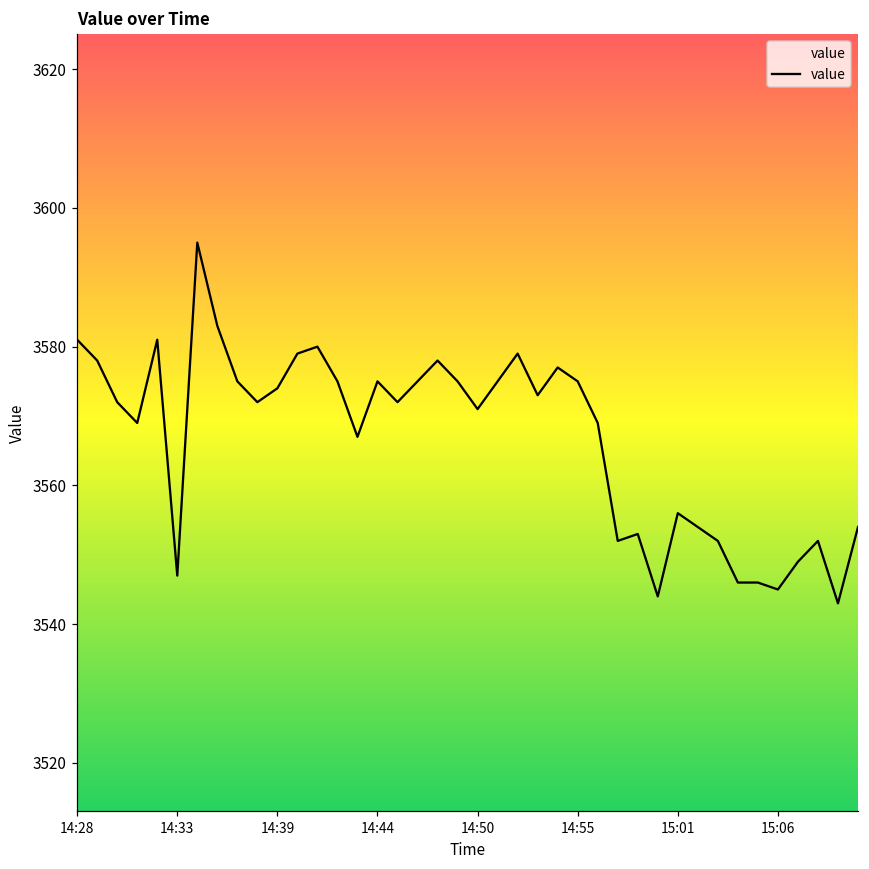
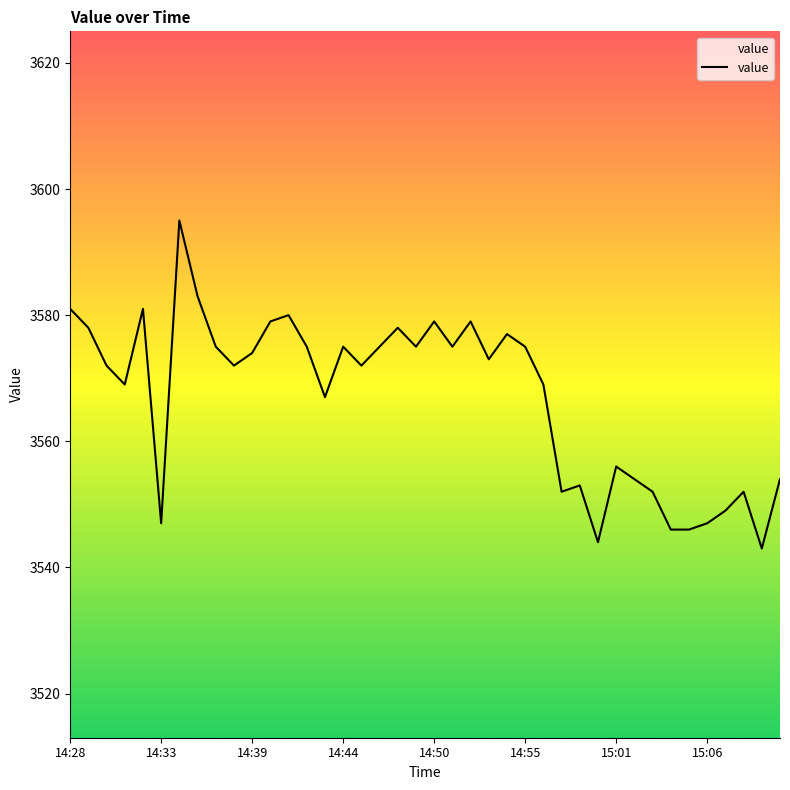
  {
    "14:28": 3581,
    "14:33": 3547,
    "14:39": 3574,
    "14:44": 3575,
-   "14:50": 3571,
+   "14:50": 3579,
    "14:55": 3575,
    "15:01": 3556,
-   "15:06": 3545
+   "15:06": 3547
  }
